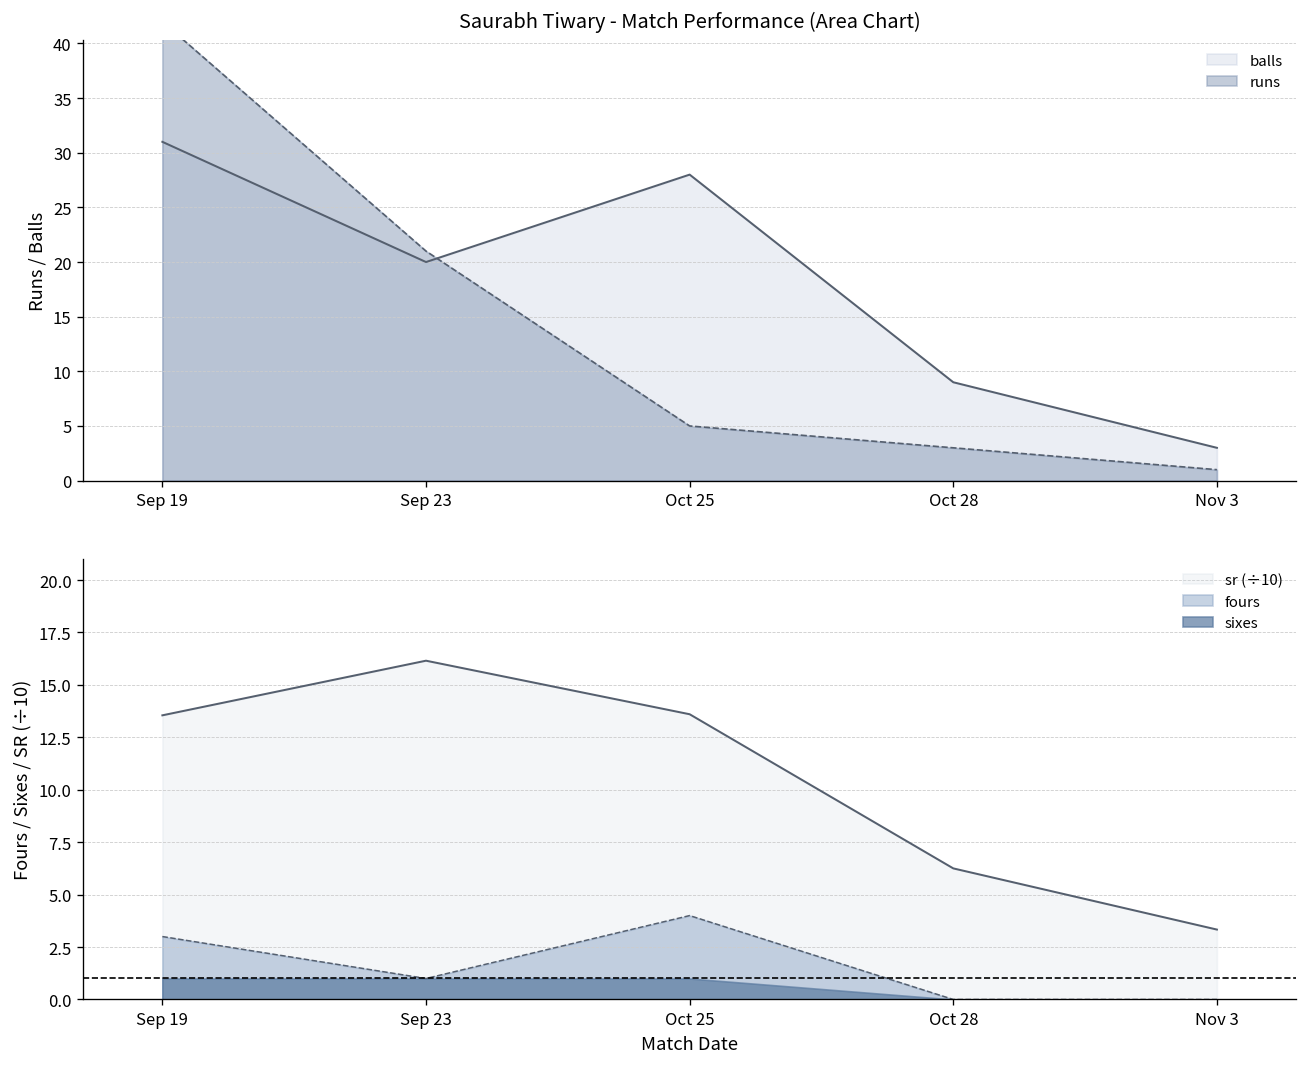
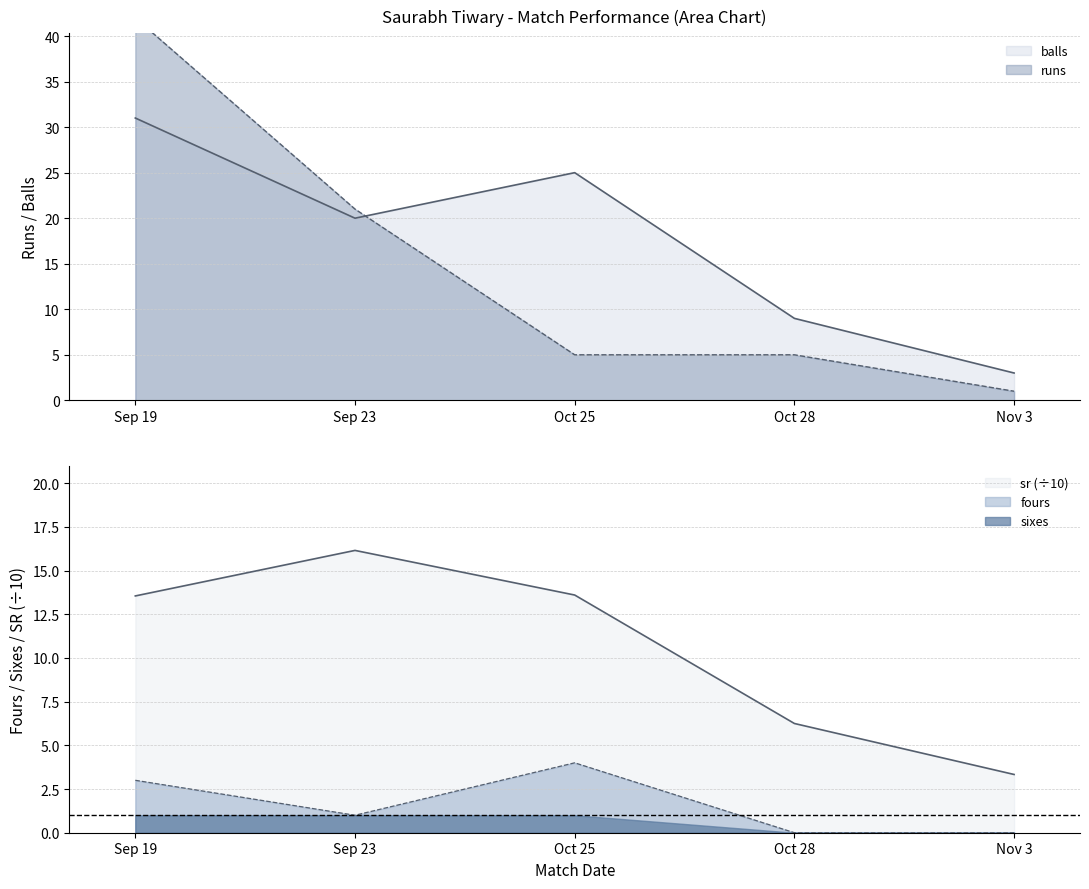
  {
    "Saurabh Tiwary - Match Performance (Area Chart)": {
      "balls": {
        "Sep 19": 31,
        "Sep 23": 20,
-       "Oct 25": 28,
+       "Oct 25": 25,
        "Oct 28": 9,
        "Nov 3": 3
      },
      "runs": {
        "Sep 23": 21,
        "Oct 25": 5,
-       "Oct 28": 3,
+       "Oct 28": 5,
        "Nov 3": 1
      }
    }
  }
